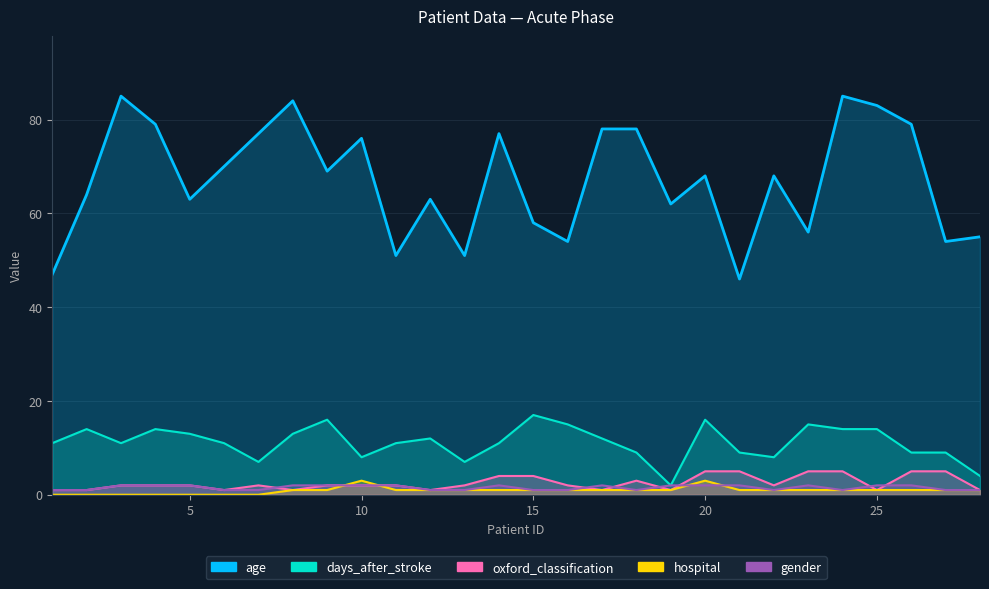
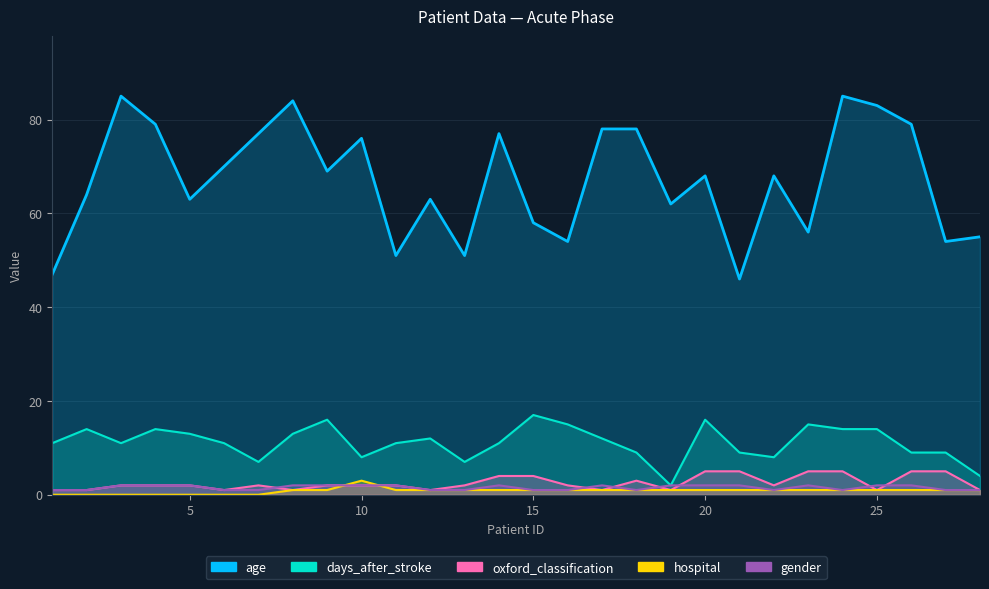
  {
    "hospital": {
      "5": 0,
      "10": 3,
-     "20": 3
+     "20": 1
    }
  }
